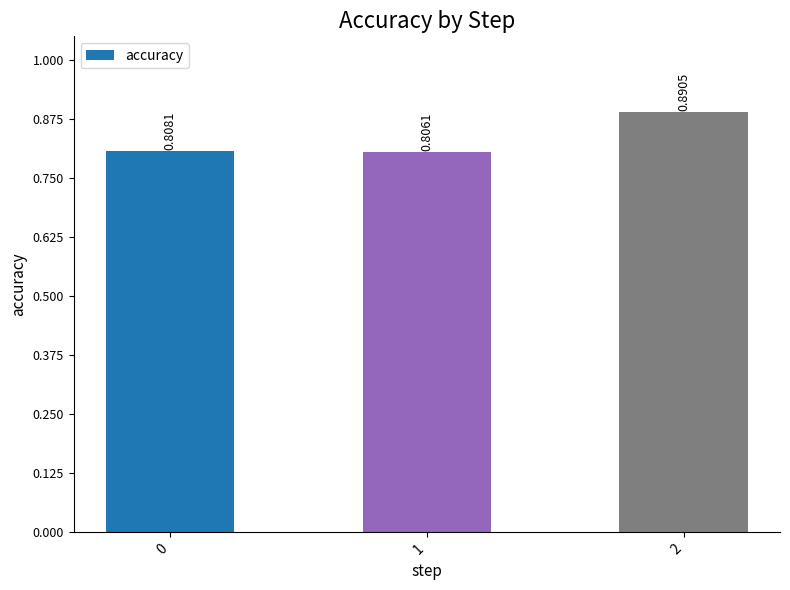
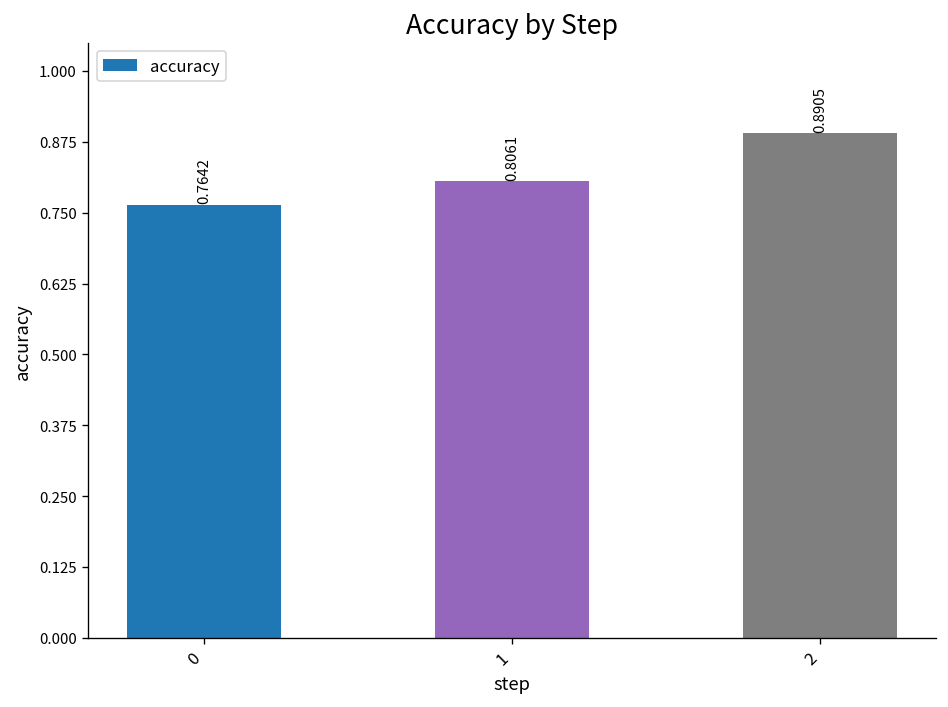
  {
-   "0": 0.8081,
+   "0": 0.7642,
    "1": 0.8061,
    "2": 0.8905
  }
